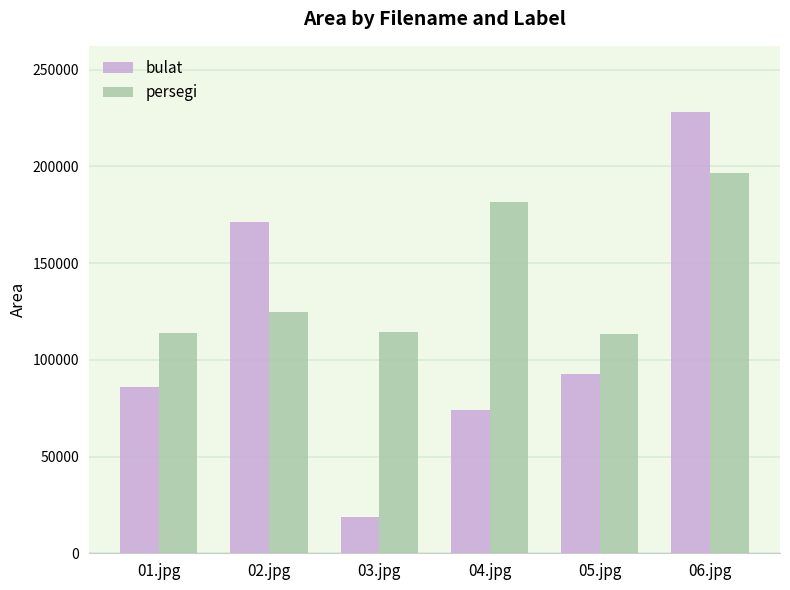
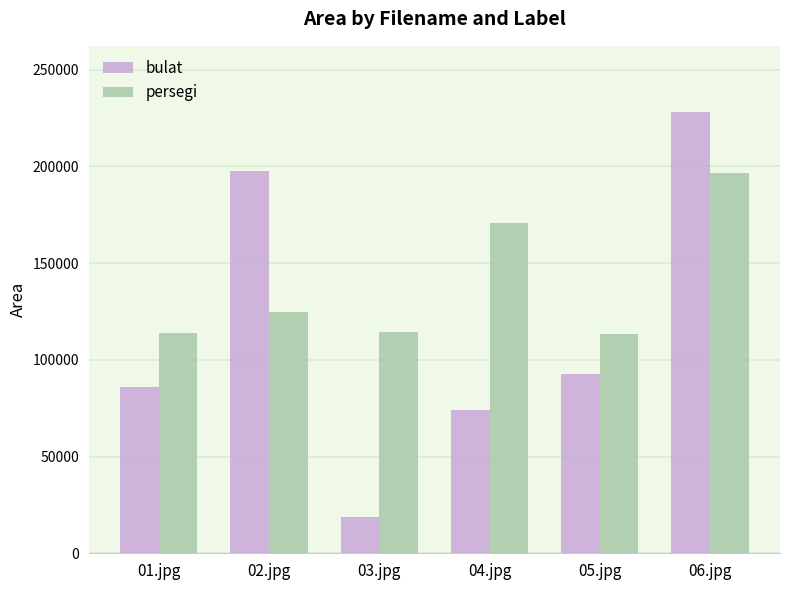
  {
    "bulat": {
      "01.jpg": 86000,
-     "02.jpg": 171000,
+     "02.jpg": 198000,
      "03.jpg": 19000,
      "04.jpg": 74000,
      "05.jpg": 93000,
      "06.jpg": 228000
    },
    "persegi": {
      "01.jpg": 114000,
      "02.jpg": 125000,
      "03.jpg": 115000,
-     "04.jpg": 181000,
+     "04.jpg": 171000,
      "05.jpg": 114000,
      "06.jpg": 197000
    }
  }
